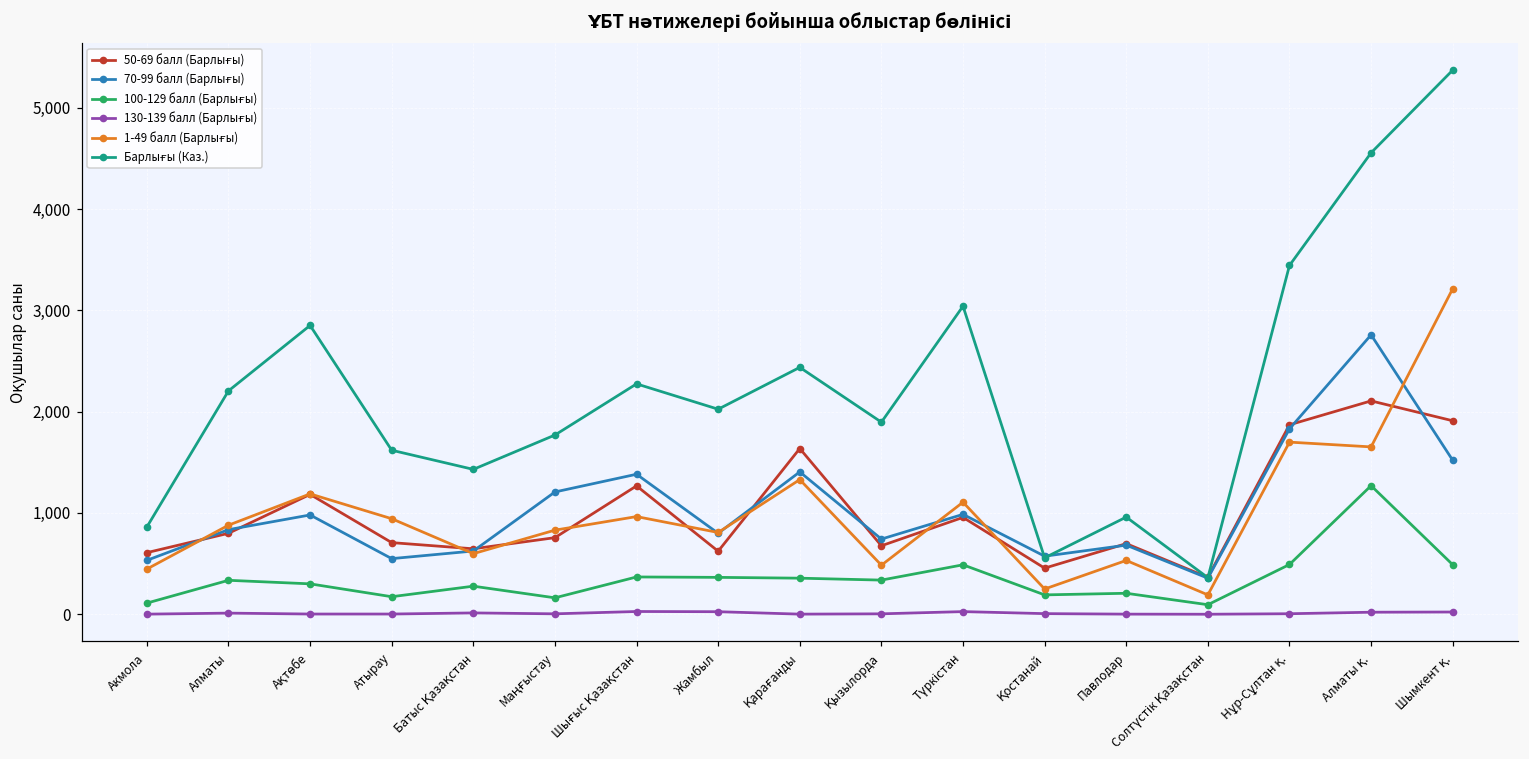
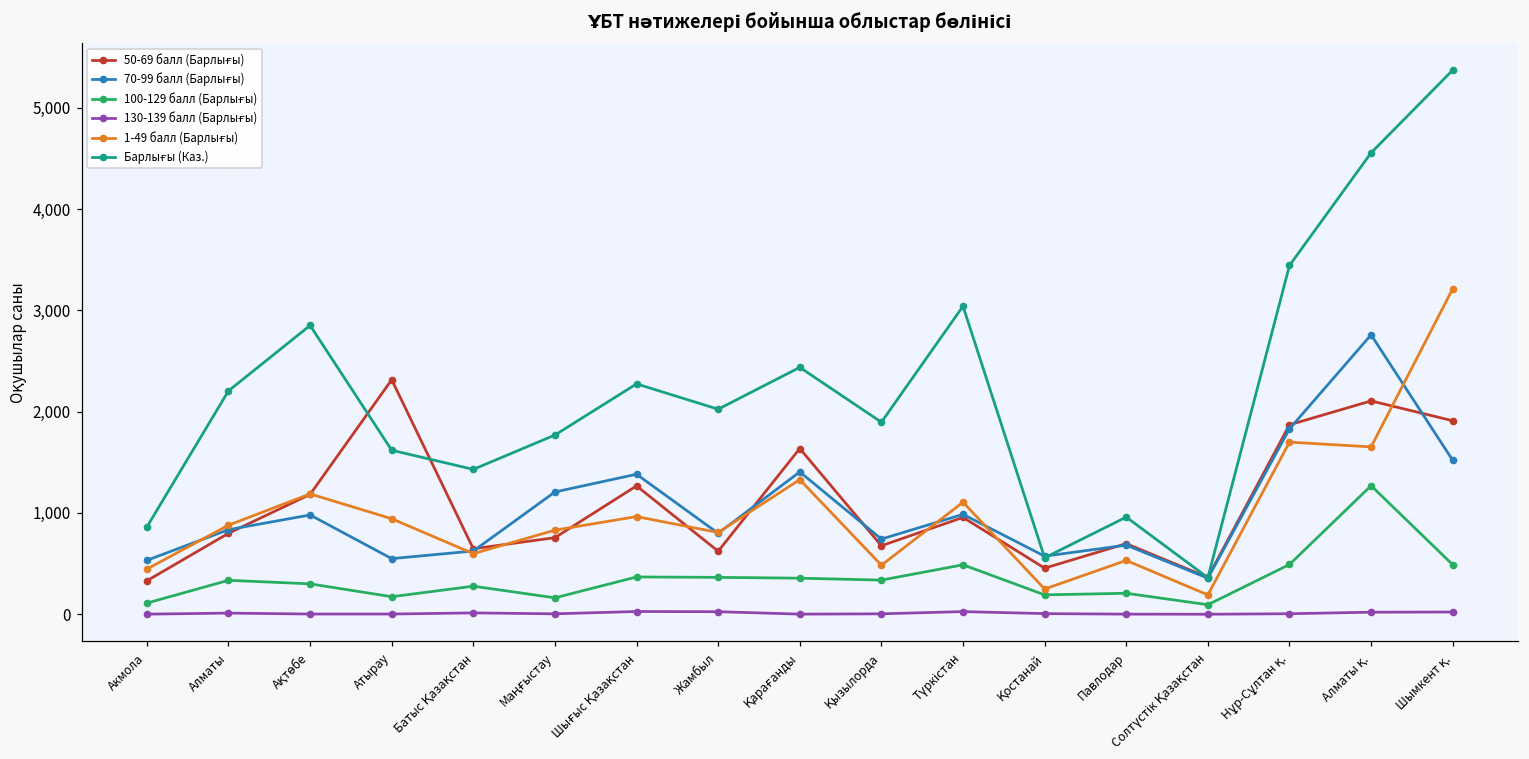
  {
    "50-69 балл (Барлығы)": {
-     "Акмола": "600",
+     "Акмола": "300",
      "Алматы": "800",
-     "Атырау": "700",
+     "Атырау": "2,300",
      "Маңғыстау": "800",
      "Шығыс Қазақстан": "1,300",
      "Жамбыл": "600",
      "Қарағанды": "1,600",
      "Қызылорда": "700",
      "Түркістан": "1,000",
      "Қостанай": "500",
      "Нұр-Сұлтан қ.": "1,900",
      "Алматы қ.": "2,100",
      "Шымкент қ.": "1,900"
    },
    "70-99 балл (Барлығы)": {
      "Акмола": "500",
      "Алматы": "800",
      "Ақтөбе": "1,000",
      "Атырау": "500",
      "Маңғыстау": "1,200",
      "Шығыс Қазақстан": "1,400",
      "Қарағанды": "1,400",
      "Қызылорда": "700",
      "Түркістан": "1,000",
      "Нұр-Сұлтан қ.": "1,800",
      "Алматы қ.": "2,800",
      "Шымкент қ.": "1,500"
    },
    "130-139 балл (Барлығы)": {
      "Акмола": "0",
      "Алматы": "0",
      "Ақтөбе": "0",
      "Атырау": "0",
      "Батыс Қазақстан": "0",
      "Маңғыстау": "0",
      "Шығыс Қазақстан": "0",
      "Жамбыл": "0",
      "Қарағанды": "0",
      "Қызылорда": "0",
      "Түркістан": "0",
      "Қостанай": "0",
      "Павлодар": "0",
      "Солтүстік Қазақстан": "0",
      "Нұр-Сұлтан қ.": "0",
      "Алматы қ.": "0",
      "Шымкент қ.": "0"
    },
    "1-49 балл (Барлығы)": {
      "Акмола": "400",
      "Алматы": "900",
      "Атырау": "900",
      "Маңғыстау": "800",
      "Шығыс Қазақстан": "1,000",
      "Қарағанды": "1,300",
      "Қызылорда": "500",
      "Түркістан": "1,100",
      "Қостанай": "200",
      "Павлодар": "500",
      "Солтүстік Қазақстан": "200",
      "Нұр-Сұлтан қ.": "1,700",
      "Алматы қ.": "1,700",
      "Шымкент қ.": "3,200"
    }
  }
